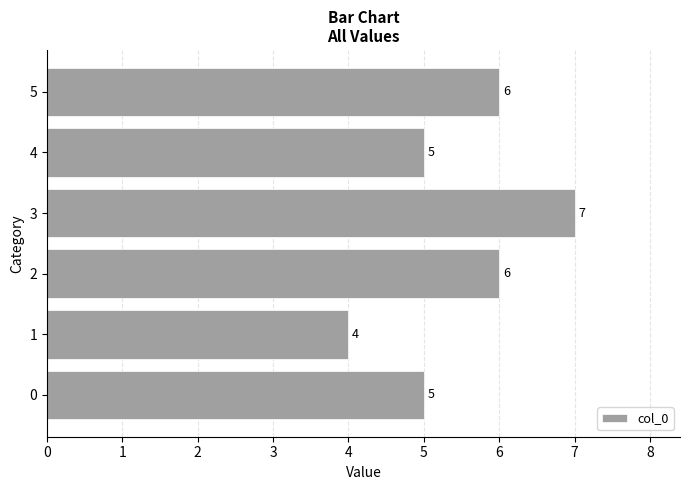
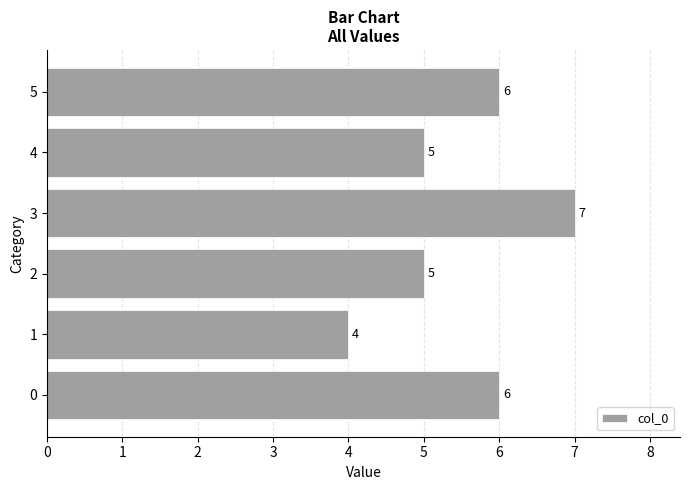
  {
    "5": 6,
    "4": 5,
    "3": 7,
-   "2": 6,
+   "2": 5,
    "1": 4,
-   "0": 5
+   "0": 6
  }
